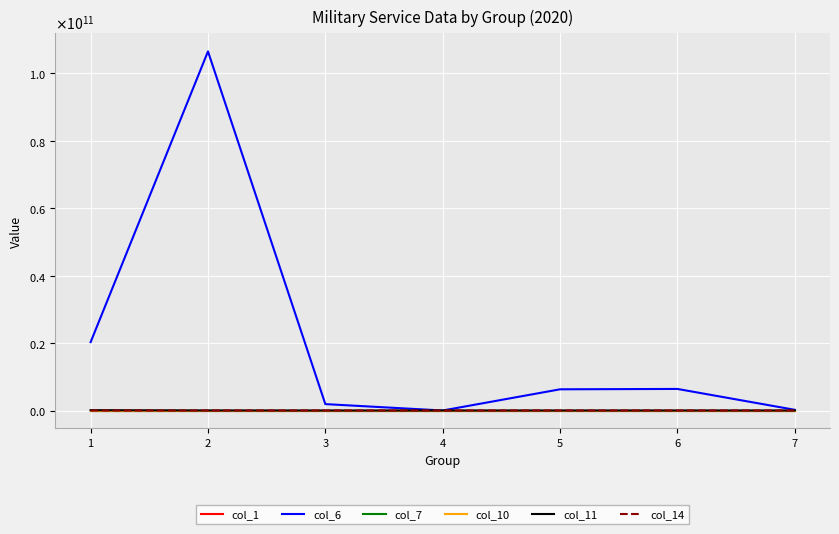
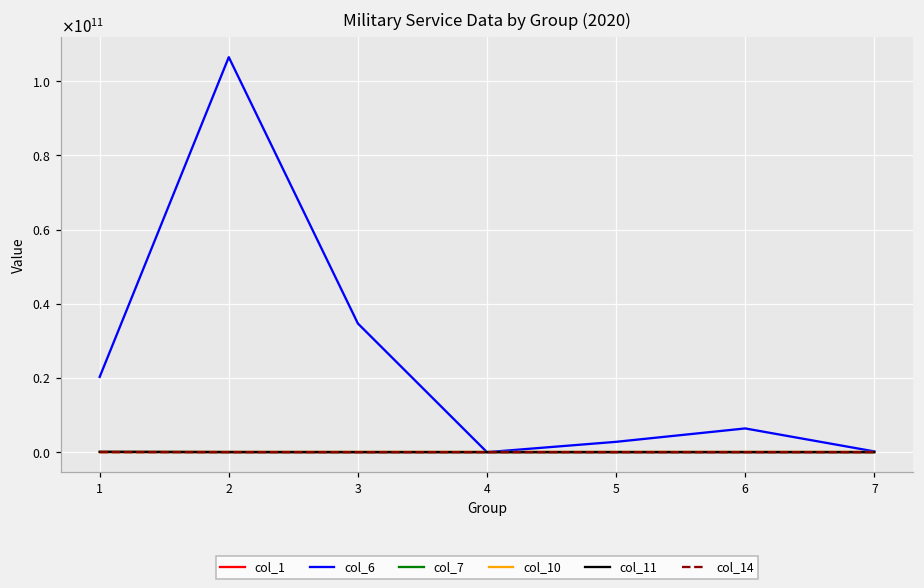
  {
    "col_14": {
      "1": 0,
      "2": 0,
      "3": 0,
      "5": 0,
      "6": 0
    },
    "col_6": {
      "1": 20000000000,
      "2": 107000000000,
-     "3": 2000000000,
-     "5": 6000000000,
+     "3": 35000000000,
+     "5": 3000000000,
      "6": 6000000000
    }
  }
